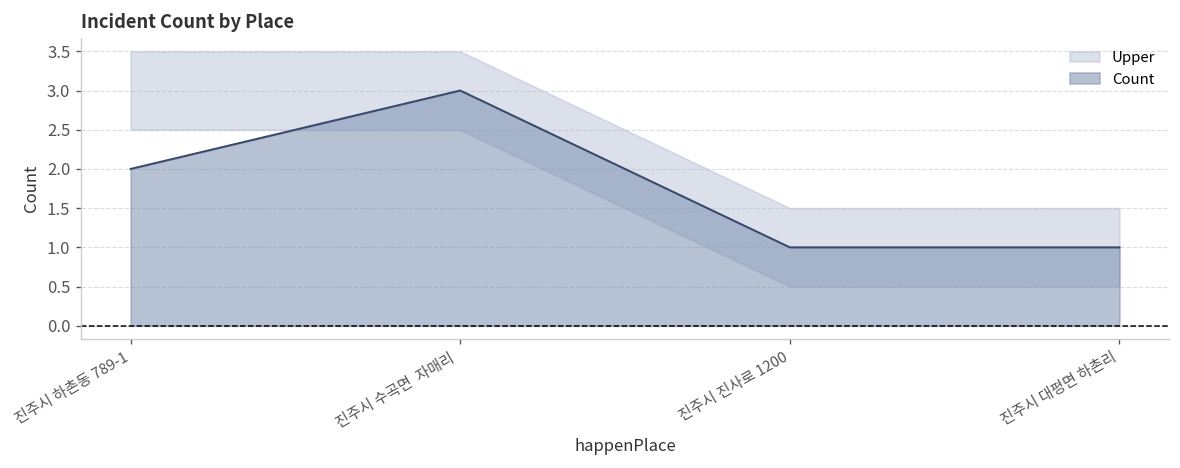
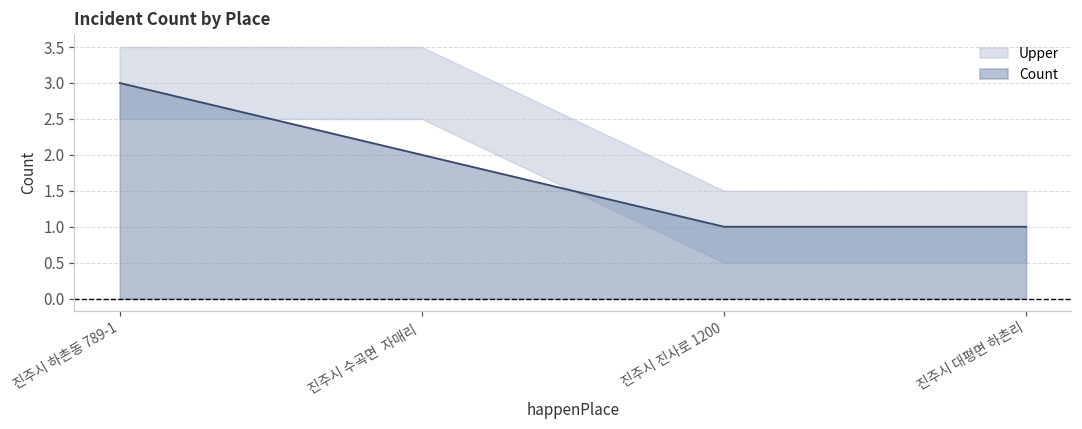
  {
    "Count": {
-     "진주시 하촌동 789-1": 2,
-     "진주시 수곡면 자매리": 3,
+     "진주시 하촌동 789-1": 3,
+     "진주시 수곡면 자매리": 2,
      "진주시 진사로 1200": 1,
      "진주시 대평면 하촌리": 1
    }
  }
